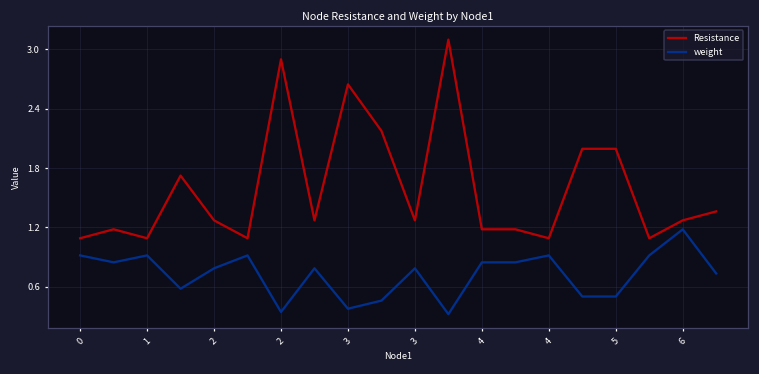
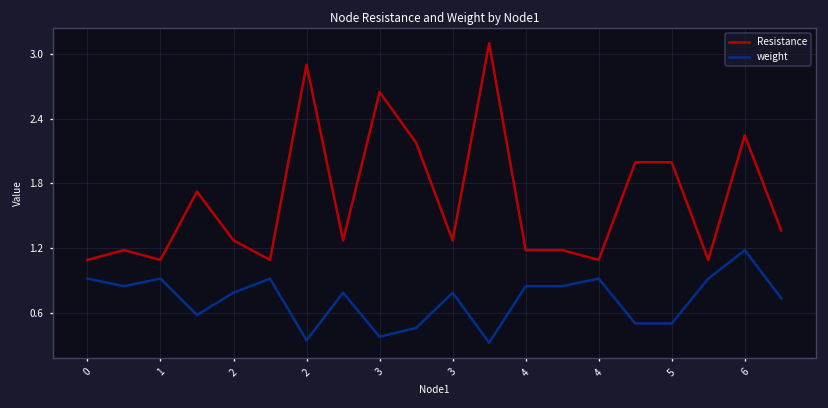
  {
    "Resistance": {
      "0": 1.1,
-     "6": 1.3
+     "6": 2.2
    },
    "weight": {
      "0": 0.9,
      "6": 1.2
    }
  }
